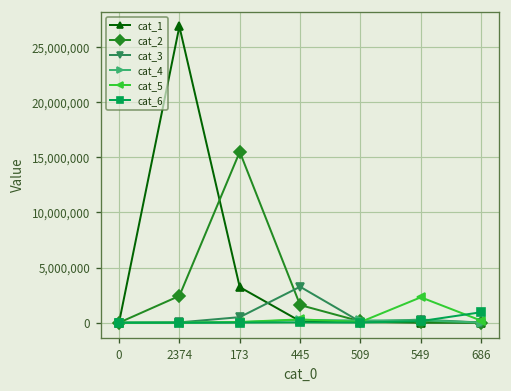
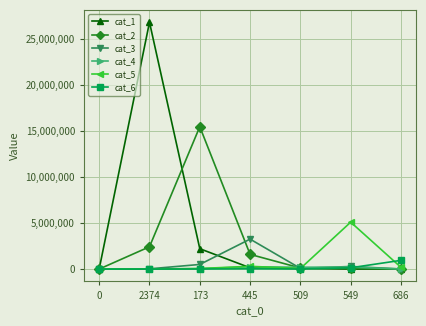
  {
    "cat_1": {
      "2374": "27,000,000",
-     "173": "3,000,000"
+     "173": "2,000,000"
    },
    "cat_5": {
-     "549": "2,000,000"
+     "549": "5,000,000"
    }
  }
